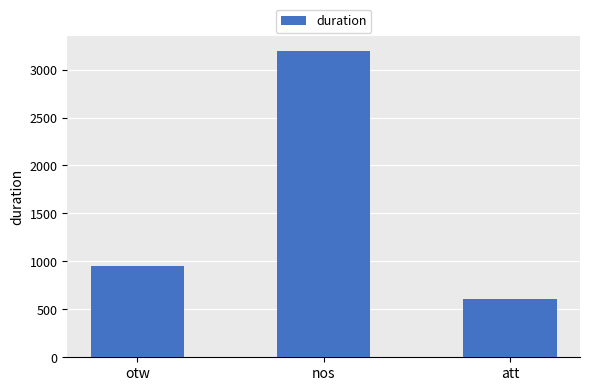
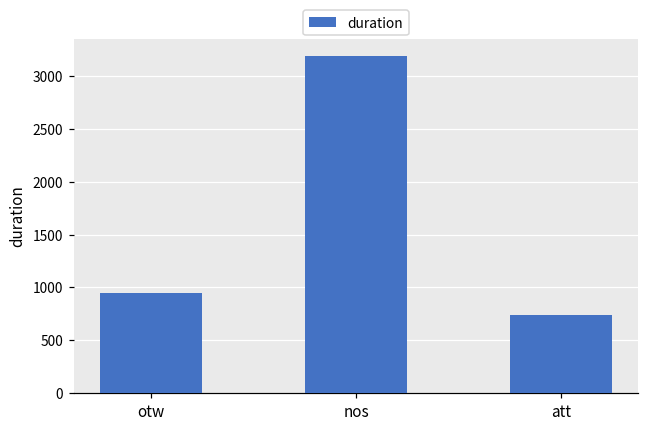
  {
    "otw": 1000,
    "nos": 3200,
-   "att": 600
+   "att": 700
  }
